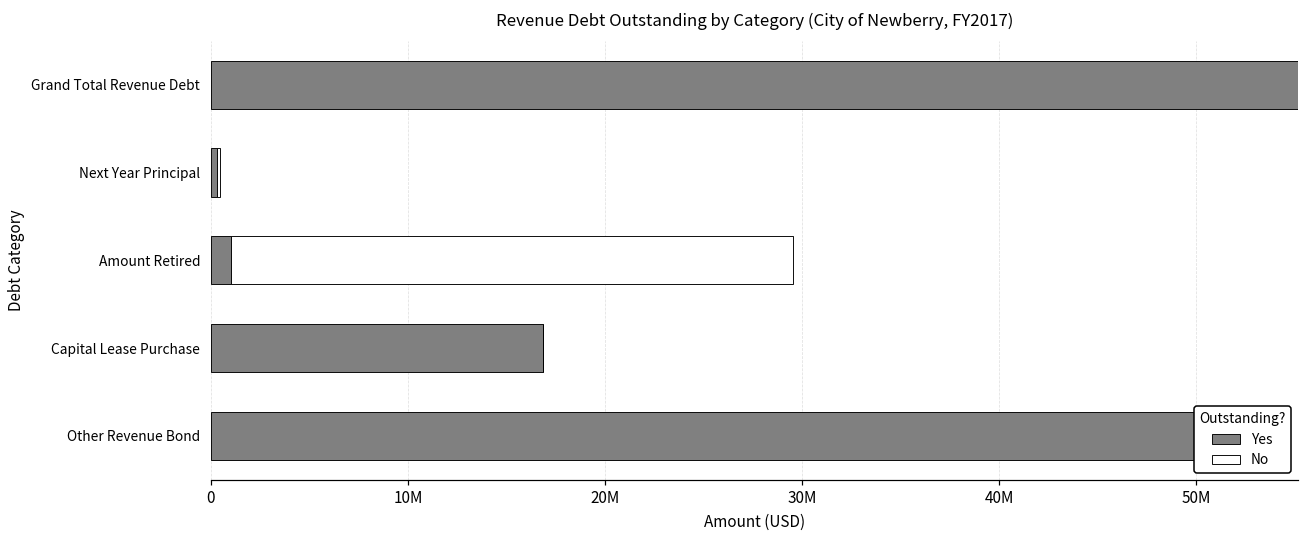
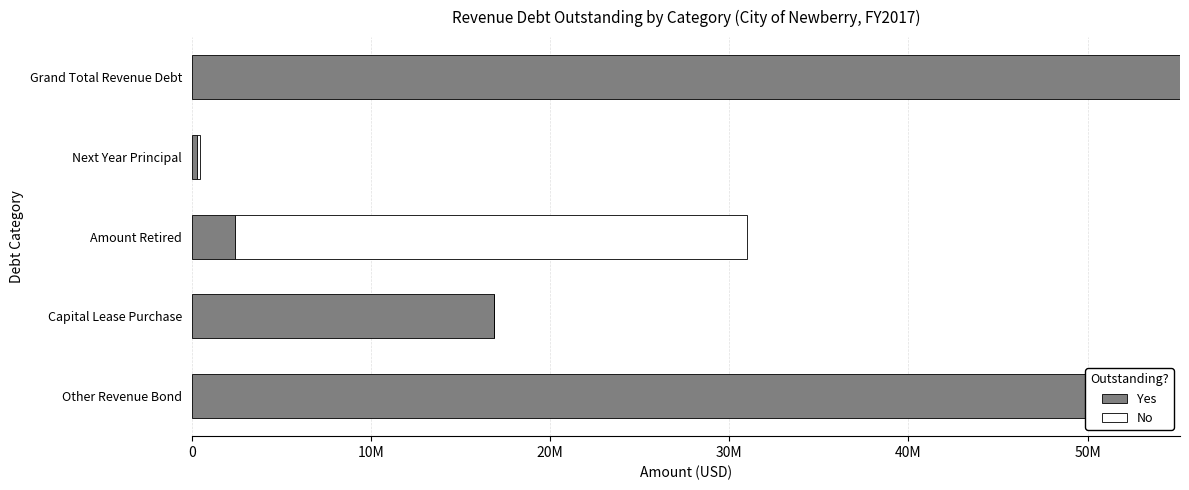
  {
    "Yes": {
      "Grand Total Revenue Debt": 55200000,
      "Next Year Principal": 300000,
-     "Amount Retired": 1000000,
+     "Amount Retired": 2400000,
      "Capital Lease Purchase": 16900000
    },
    "No": {
      "Grand Total Revenue Debt": 0,
      "Next Year Principal": 200000,
      "Amount Retired": 28600000,
      "Capital Lease Purchase": 0
    }
  }
